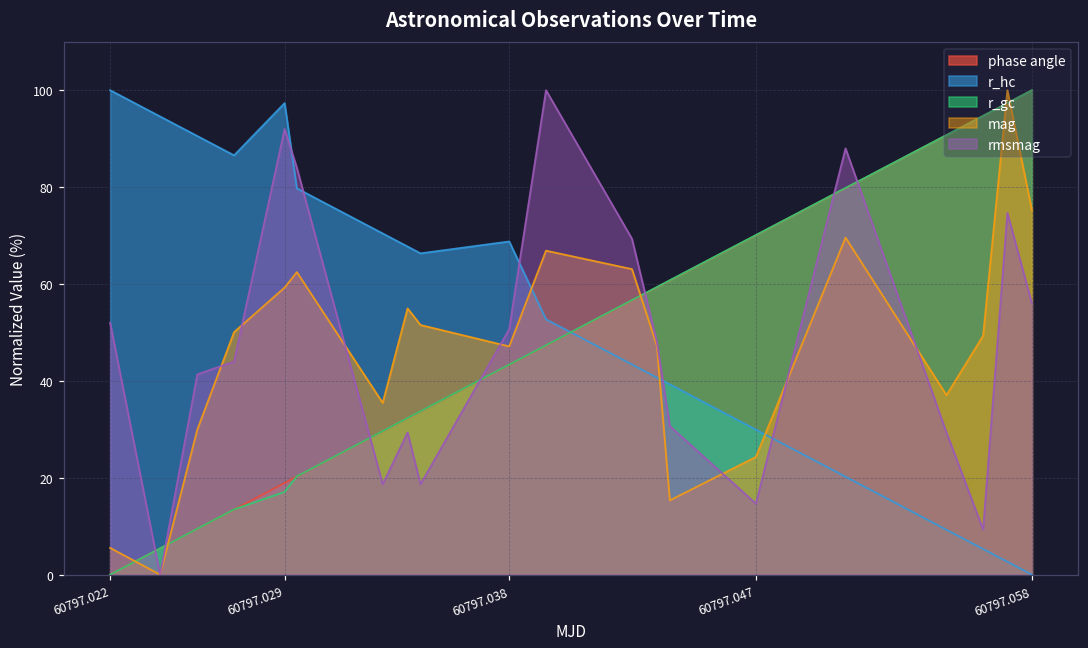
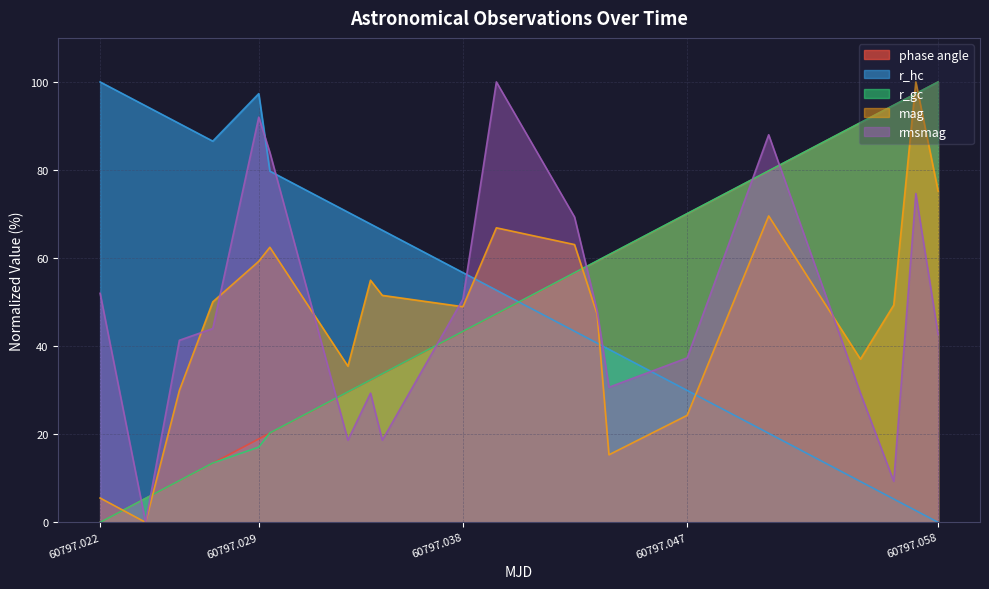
  {
    "phase angle": {
      "60797.029": 19
    },
    "r_hc": {
      "60797.022": 100,
      "60797.029": 97,
-     "60797.038": 69,
+     "60797.038": 57,
      "60797.047": 30,
      "60797.058": 0
    },
    "r_gc": {
      "60797.029": 17
    },
    "mag": {
      "60797.022": 6,
      "60797.029": 59,
-     "60797.038": 47,
+     "60797.038": 49,
      "60797.047": 24,
      "60797.058": 75
    },
    "rmsmag": {
      "60797.022": 52,
      "60797.029": 92,
      "60797.038": 51,
-     "60797.047": 15,
-     "60797.058": 56
+     "60797.047": 37,
+     "60797.058": 43
    }
  }
